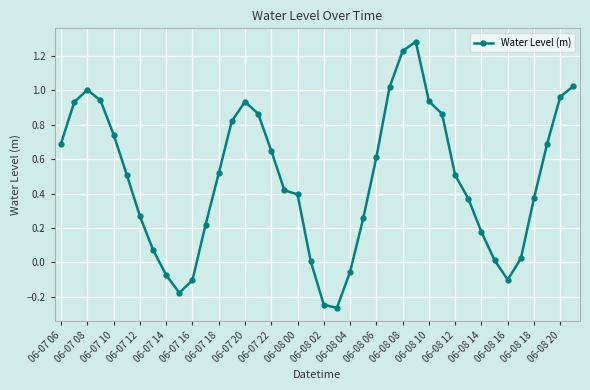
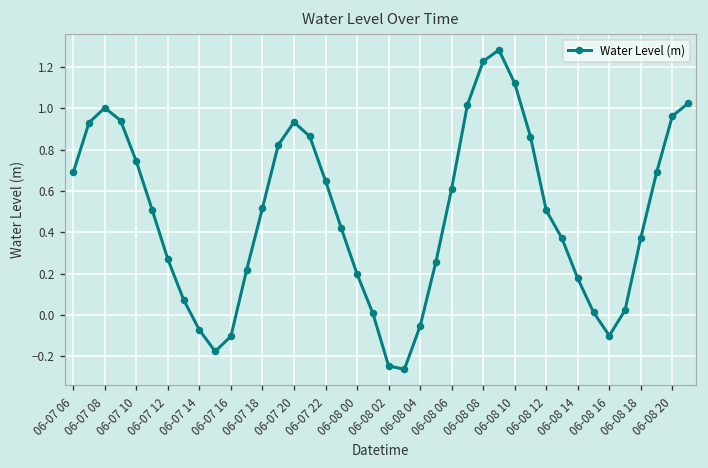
  {
    "06-07 06": 0.69,
    "06-07 08": 1.00,
    "06-07 10": 0.74,
    "06-07 12": 0.27,
    "06-07 14": -0.07,
    "06-07 16": -0.10,
    "06-07 18": 0.52,
    "06-07 20": 0.93,
    "06-07 22": 0.65,
-   "06-08 00": 0.40,
+   "06-08 00": 0.20,
    "06-08 02": -0.25,
    "06-08 04": -0.05,
    "06-08 06": 0.61,
    "06-08 08": 1.23,
-   "06-08 10": 0.94,
+   "06-08 10": 1.12,
    "06-08 12": 0.51,
    "06-08 14": 0.18,
    "06-08 16": -0.10,
    "06-08 18": 0.37,
    "06-08 20": 0.96
  }
